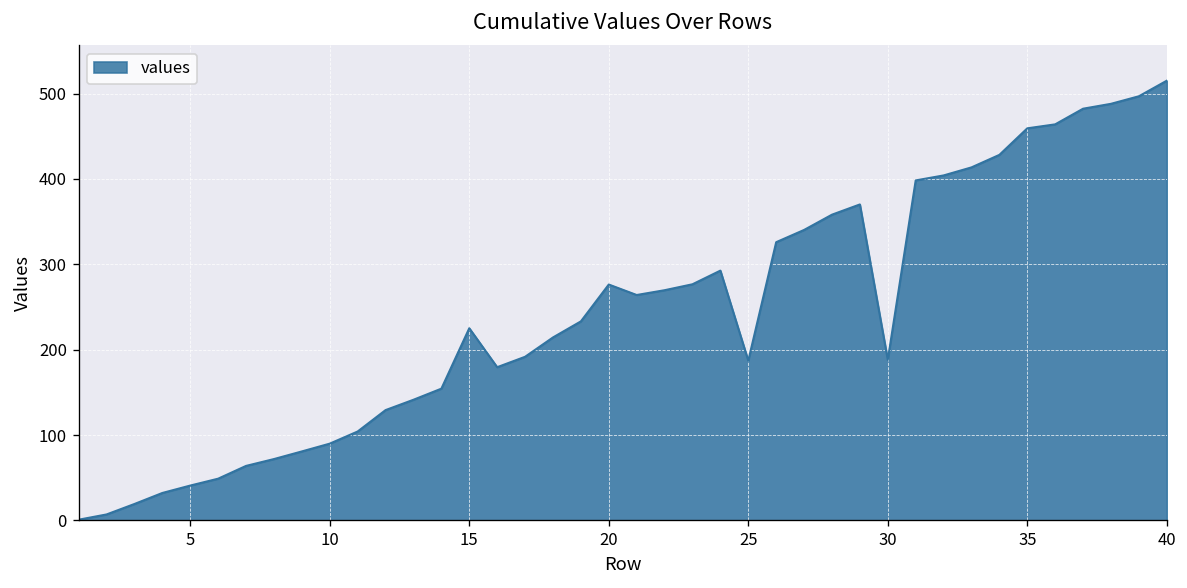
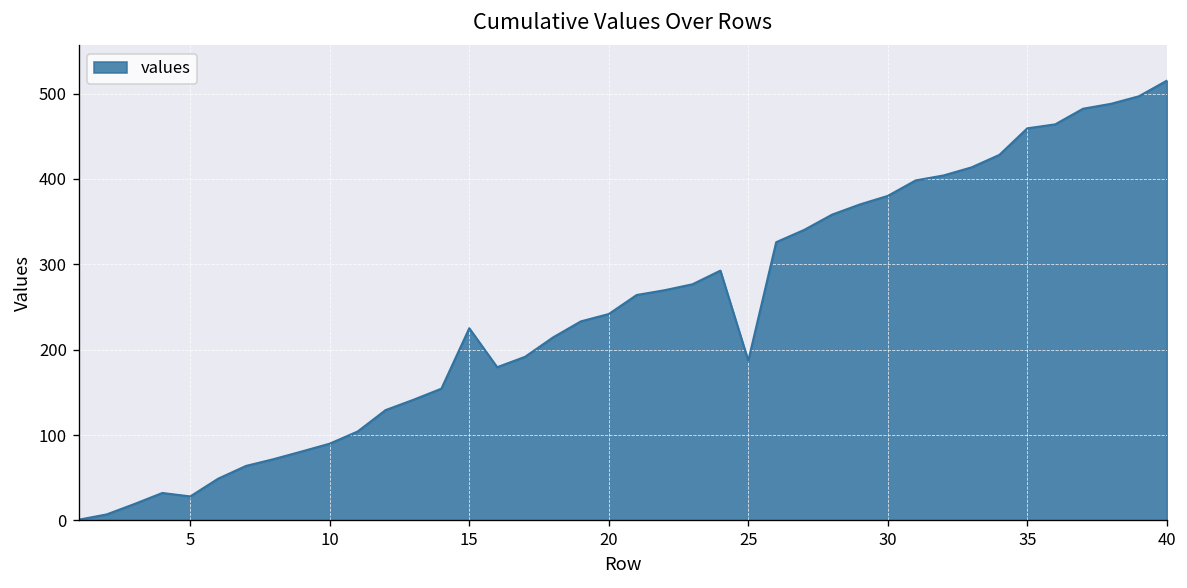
  {
-   "5": 40,
+   "5": 30,
    "10": 90,
    "15": 230,
-   "20": 280,
+   "20": 240,
    "25": 190,
-   "30": 190,
+   "30": 380,
    "35": 460,
    "40": 520
  }
